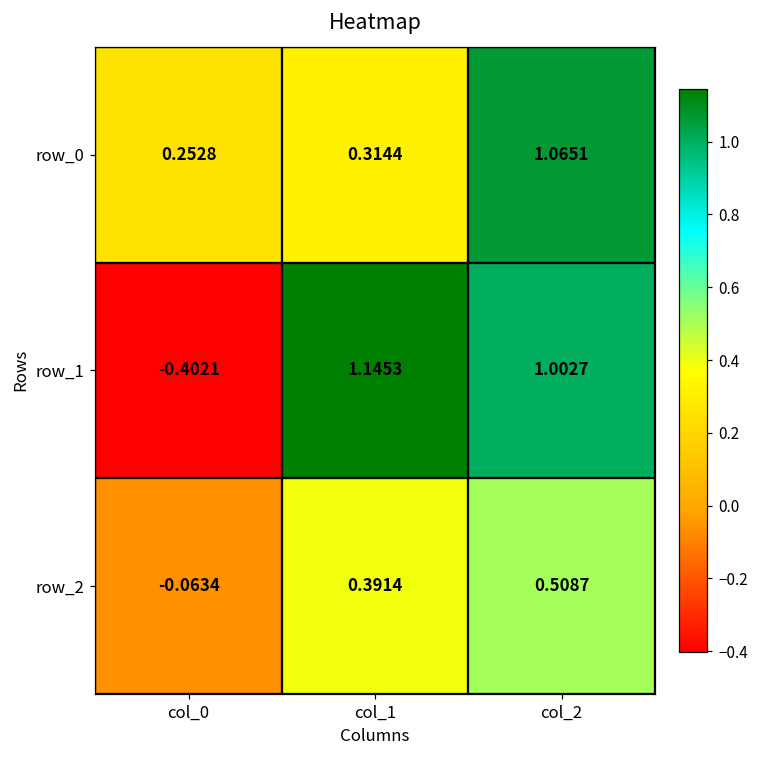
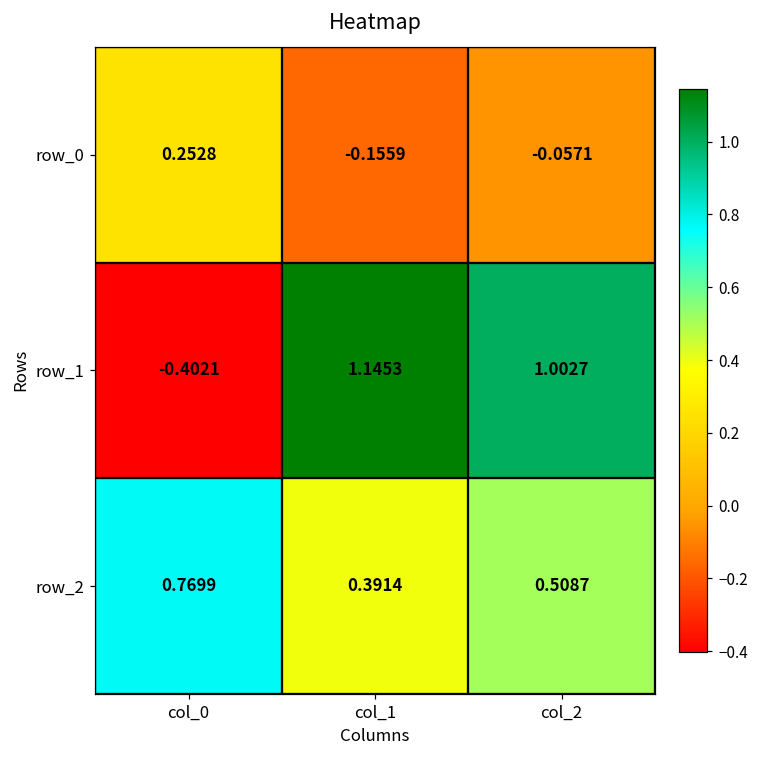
  {
    "row_0": {
      "col_0": 0.2528,
-     "col_1": 0.3144,
-     "col_2": 1.0651
+     "col_1": -0.1559,
+     "col_2": -0.0571
    },
    "row_1": {
      "col_0": -0.4021,
      "col_1": 1.1453,
      "col_2": 1.0027
    },
    "row_2": {
-     "col_0": -0.0634,
+     "col_0": 0.7699,
      "col_1": 0.3914,
      "col_2": 0.5087
    }
  }
